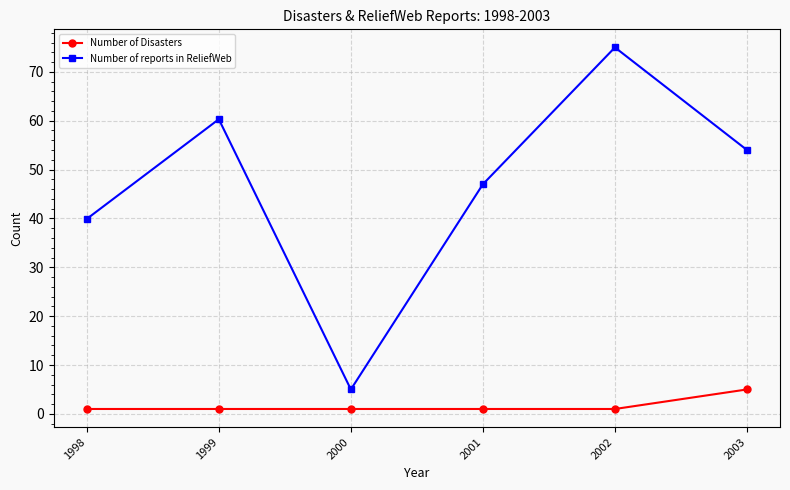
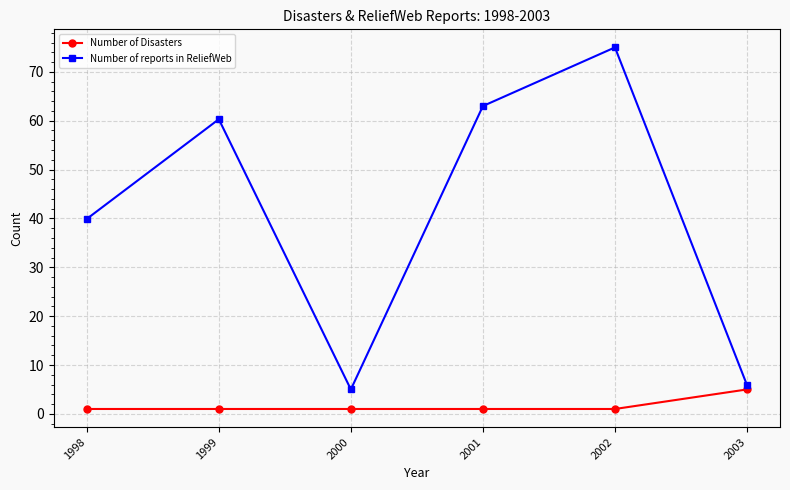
  {
    "Number of Disasters": {
      "1998": 1,
      "1999": 1,
      "2000": 1,
      "2001": 1,
      "2002": 1,
      "2003": 5
    },
    "Number of reports in ReliefWeb": {
      "1998": 40,
      "1999": 60,
      "2000": 5,
-     "2001": 47,
+     "2001": 63,
      "2002": 75,
-     "2003": 54
+     "2003": 6
    }
  }
